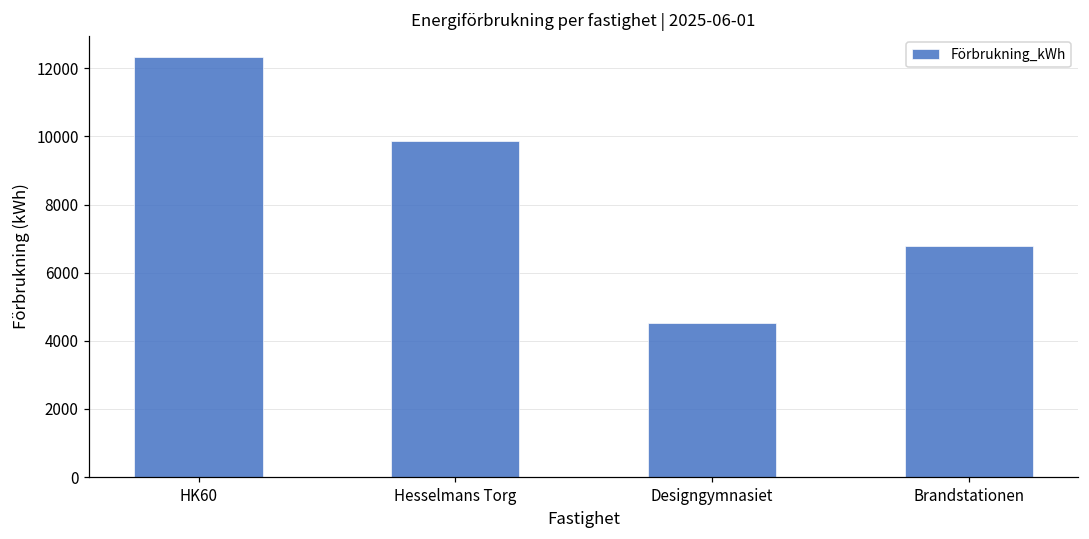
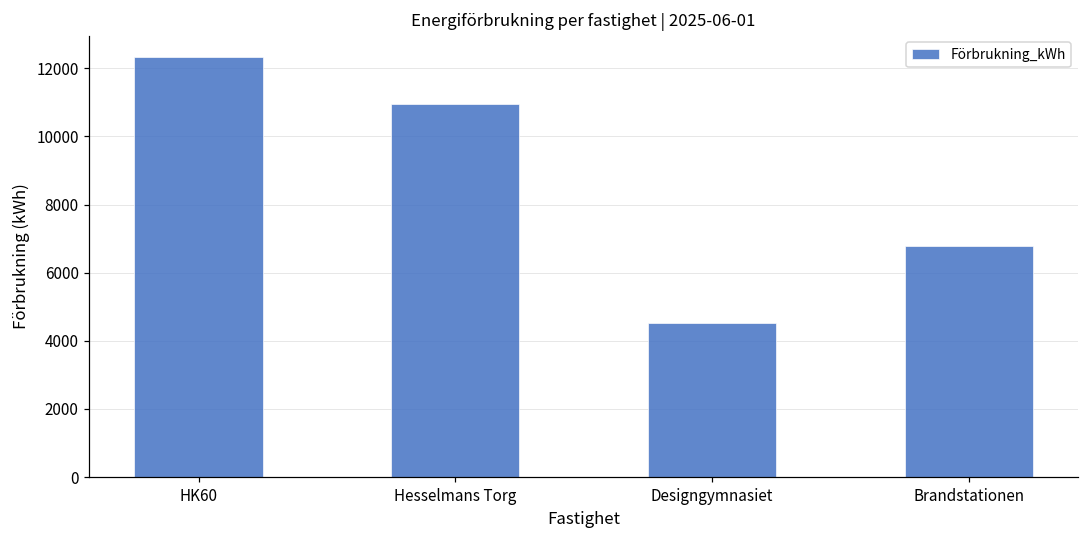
  {
    "HK60": 12300,
-   "Hesselmans Torg": 9900,
+   "Hesselmans Torg": 11000,
    "Designgymnasiet": 4500,
    "Brandstationen": 6800
  }
